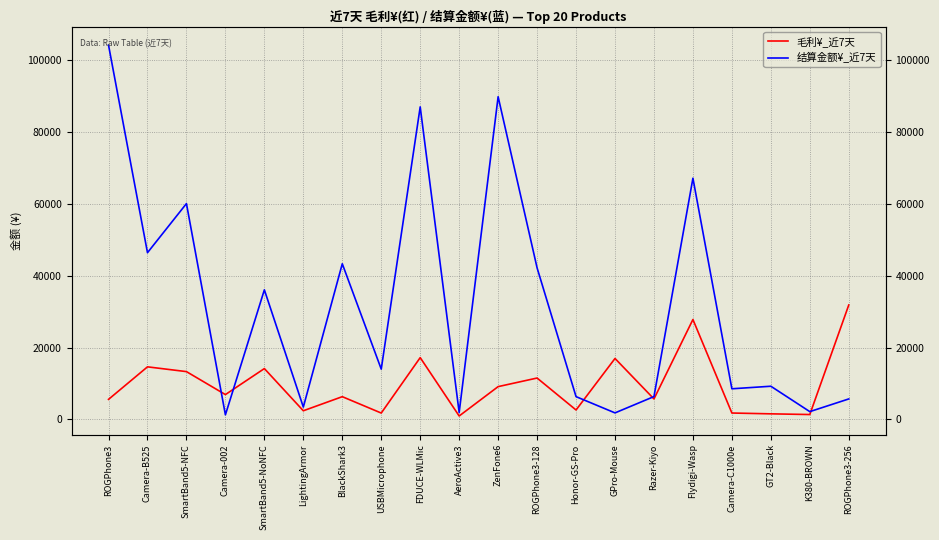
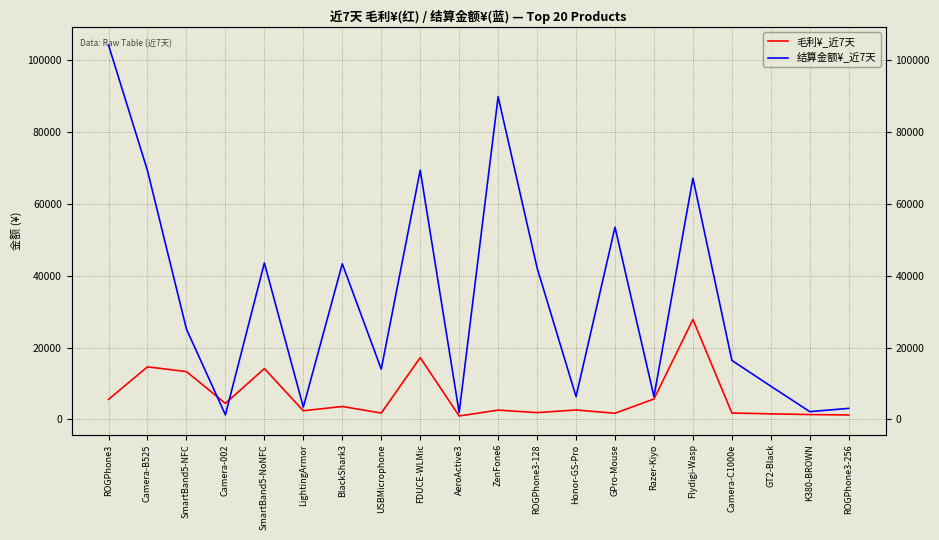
  {
    "毛利¥_近7天": {
      "ROGPhone3": 6000,
      "Camera-B525": 15000,
      "SmartBand5-NFC": 13000,
-     "Camera-002": 7000,
+     "Camera-002": 4000,
      "SmartBand5-NoNFC": 14000,
      "LightingArmor": 2000,
-     "BlackShark3": 6000,
+     "BlackShark3": 4000,
      "USBMicrophone": 2000,
      "FDUCE-WLMic": 17000,
      "AeroActive3": 1000,
-     "ZenFone6": 9000,
-     "ROGPhone3-128": 12000,
+     "ZenFone6": 3000,
+     "ROGPhone3-128": 2000,
      "Honor-GS-Pro": 3000,
-     "GPro-Mouse": 17000,
+     "GPro-Mouse": 2000,
      "Flydigi-Wasp": 28000,
      "Camera-C1000e": 2000,
      "GT2-Black": 2000,
      "K380-BROWN": 1000,
-     "ROGPhone3-256": 32000
+     "ROGPhone3-256": 1000
    },
    "结算金额¥_近7天": {
      "ROGPhone3": 104000,
-     "Camera-B525": 46000,
-     "SmartBand5-NFC": 60000,
+     "Camera-B525": 69000,
+     "SmartBand5-NFC": 25000,
      "Camera-002": 1000,
-     "SmartBand5-NoNFC": 36000,
+     "SmartBand5-NoNFC": 44000,
      "LightingArmor": 3000,
      "BlackShark3": 43000,
      "USBMicrophone": 14000,
-     "FDUCE-WLMic": 87000,
+     "FDUCE-WLMic": 69000,
      "AeroActive3": 2000,
      "ZenFone6": 90000,
      "ROGPhone3-128": 42000,
      "Honor-GS-Pro": 6000,
-     "GPro-Mouse": 2000,
+     "GPro-Mouse": 54000,
      "Flydigi-Wasp": 67000,
-     "Camera-C1000e": 9000,
+     "Camera-C1000e": 16000,
      "GT2-Black": 9000,
      "K380-BROWN": 2000,
-     "ROGPhone3-256": 6000
+     "ROGPhone3-256": 3000
    }
  }
